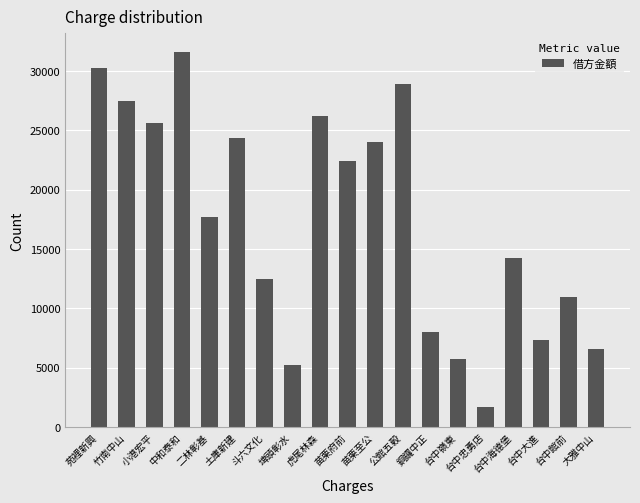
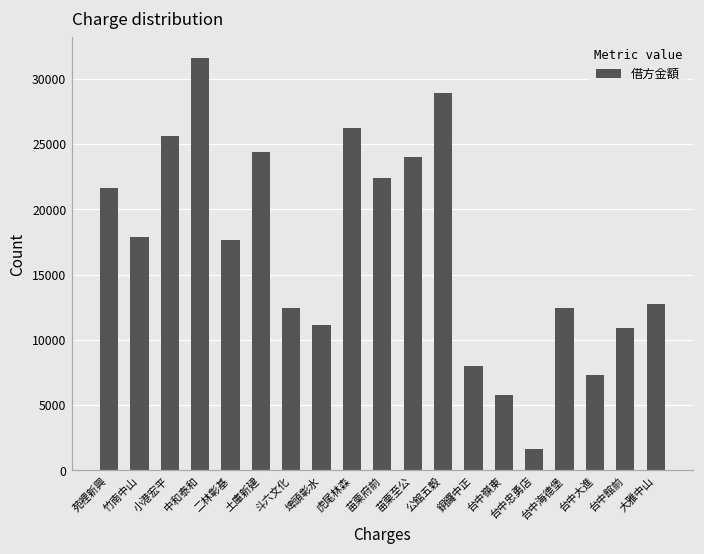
  {
-   "苑裡新興": 30200,
-   "竹南中山": 27500,
+   "苑裡新興": 21700,
+   "竹南中山": 17900,
    "小港宏平": 25600,
    "中和泰和": 31600,
    "二林彰基": 17700,
    "土庫新建": 24400,
    "斗六文化": 12500,
-   "埤頭彰水": 5300,
+   "埤頭彰水": 11100,
    "虎尾林森": 26200,
    "苗栗府前": 22400,
    "苗栗至公": 24000,
    "公館五穀": 28900,
    "銅鑼中正": 8000,
    "台中嶺東": 5800,
    "台中忠勇店": 1700,
-   "台中海德堡": 14300,
+   "台中海德堡": 12500,
    "台中大進": 7300,
    "台中館前": 10900,
-   "大雅中山": 6600
+   "大雅中山": 12800
  }
